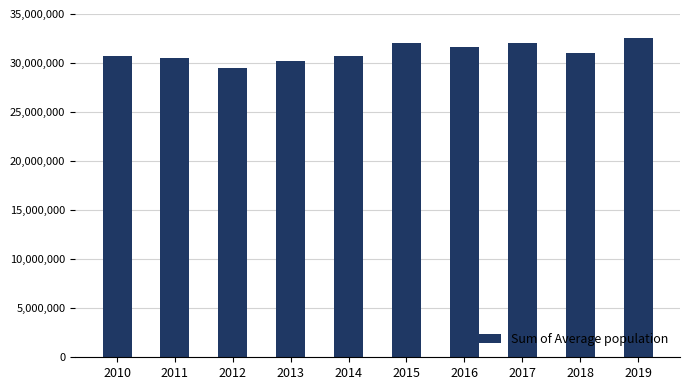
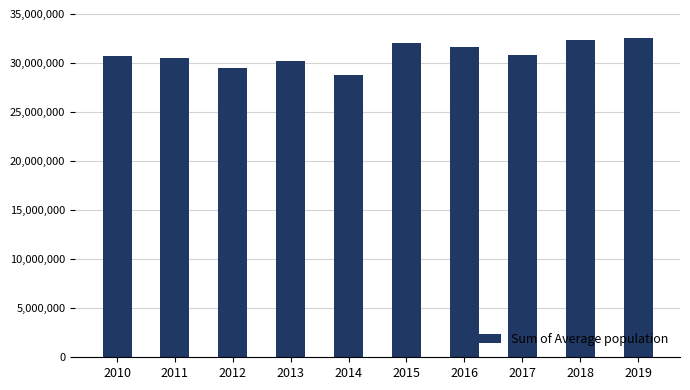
  {
    "2010": "31,000,000",
    "2011": "30,000,000",
    "2012": "30,000,000",
    "2013": "30,000,000",
-   "2014": "31,000,000",
+   "2014": "29,000,000",
    "2015": "32,000,000",
    "2016": "32,000,000",
-   "2017": "32,000,000",
-   "2018": "31,000,000",
+   "2017": "31,000,000",
+   "2018": "32,000,000",
    "2019": "33,000,000"
  }
